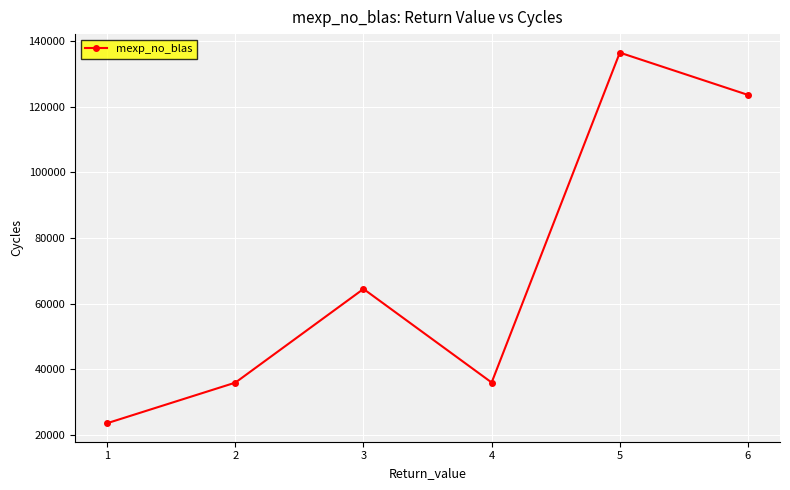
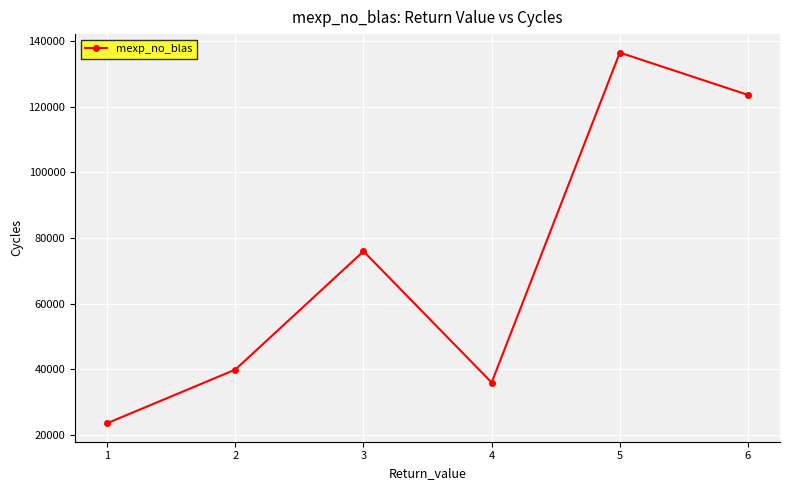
  {
    "1": 24000,
-   "2": 36000,
-   "3": 64000,
+   "2": 40000,
+   "3": 76000,
    "4": 36000,
    "5": 136000,
    "6": 124000
  }
